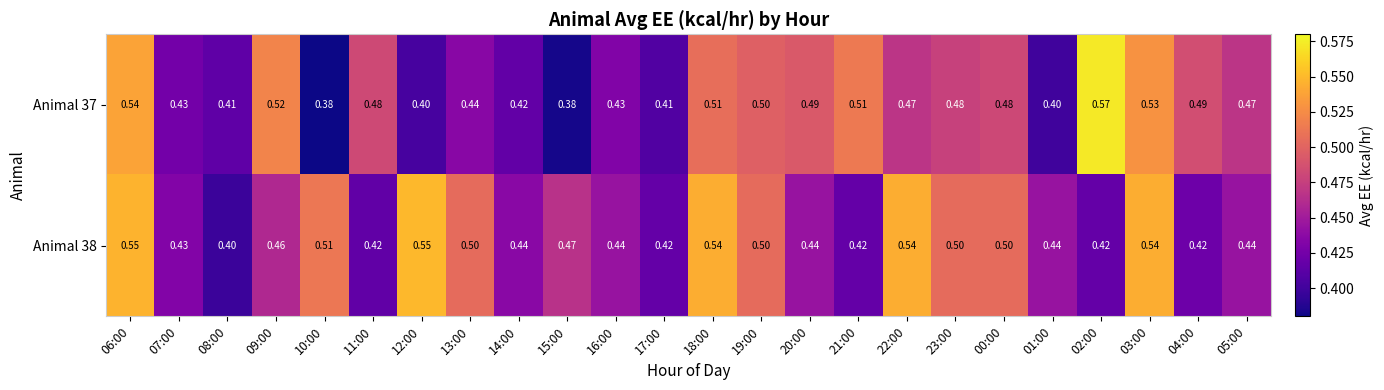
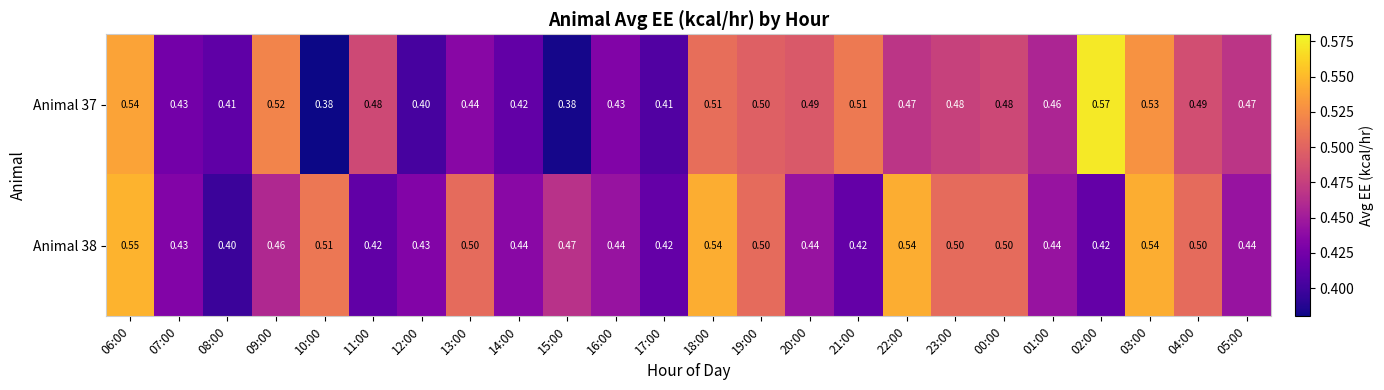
  {
    "Animal 37": {
      "06:00": 0.54,
      "07:00": 0.43,
      "08:00": 0.41,
      "09:00": 0.52,
      "10:00": 0.38,
      "11:00": 0.48,
      "12:00": 0.40,
      "13:00": 0.44,
      "14:00": 0.42,
      "15:00": 0.38,
      "16:00": 0.43,
      "17:00": 0.41,
      "18:00": 0.51,
      "19:00": 0.50,
      "20:00": 0.49,
      "21:00": 0.51,
      "22:00": 0.47,
      "23:00": 0.48,
      "00:00": 0.48,
-     "01:00": 0.40,
+     "01:00": 0.46,
      "02:00": 0.57,
      "03:00": 0.53,
      "04:00": 0.49,
      "05:00": 0.47
    },
    "Animal 38": {
      "06:00": 0.55,
      "07:00": 0.43,
      "08:00": 0.40,
      "09:00": 0.46,
      "10:00": 0.51,
      "11:00": 0.42,
-     "12:00": 0.55,
+     "12:00": 0.43,
      "13:00": 0.50,
      "14:00": 0.44,
      "15:00": 0.47,
      "16:00": 0.44,
      "17:00": 0.42,
      "18:00": 0.54,
      "19:00": 0.50,
      "20:00": 0.44,
      "21:00": 0.42,
      "22:00": 0.54,
      "23:00": 0.50,
      "00:00": 0.50,
      "01:00": 0.44,
      "02:00": 0.42,
      "03:00": 0.54,
-     "04:00": 0.42,
+     "04:00": 0.50,
      "05:00": 0.44
    }
  }
